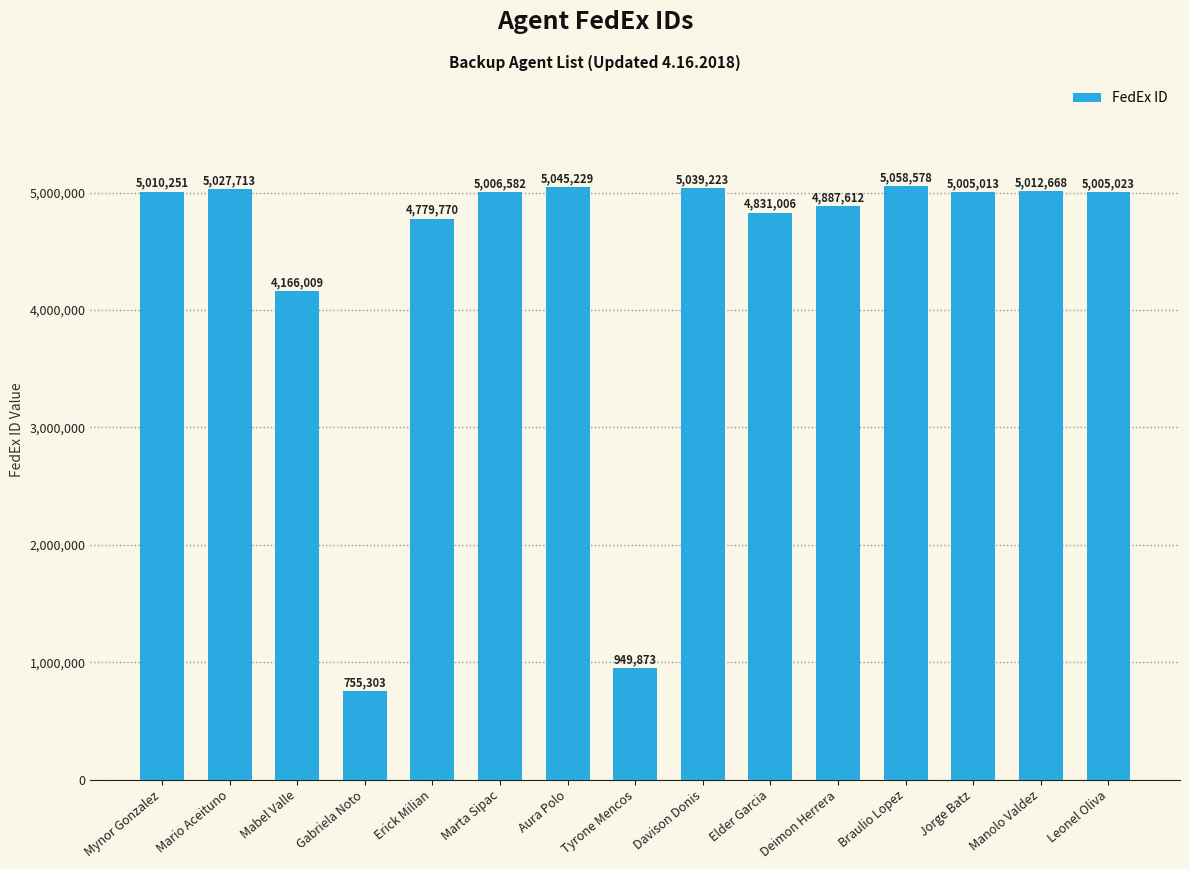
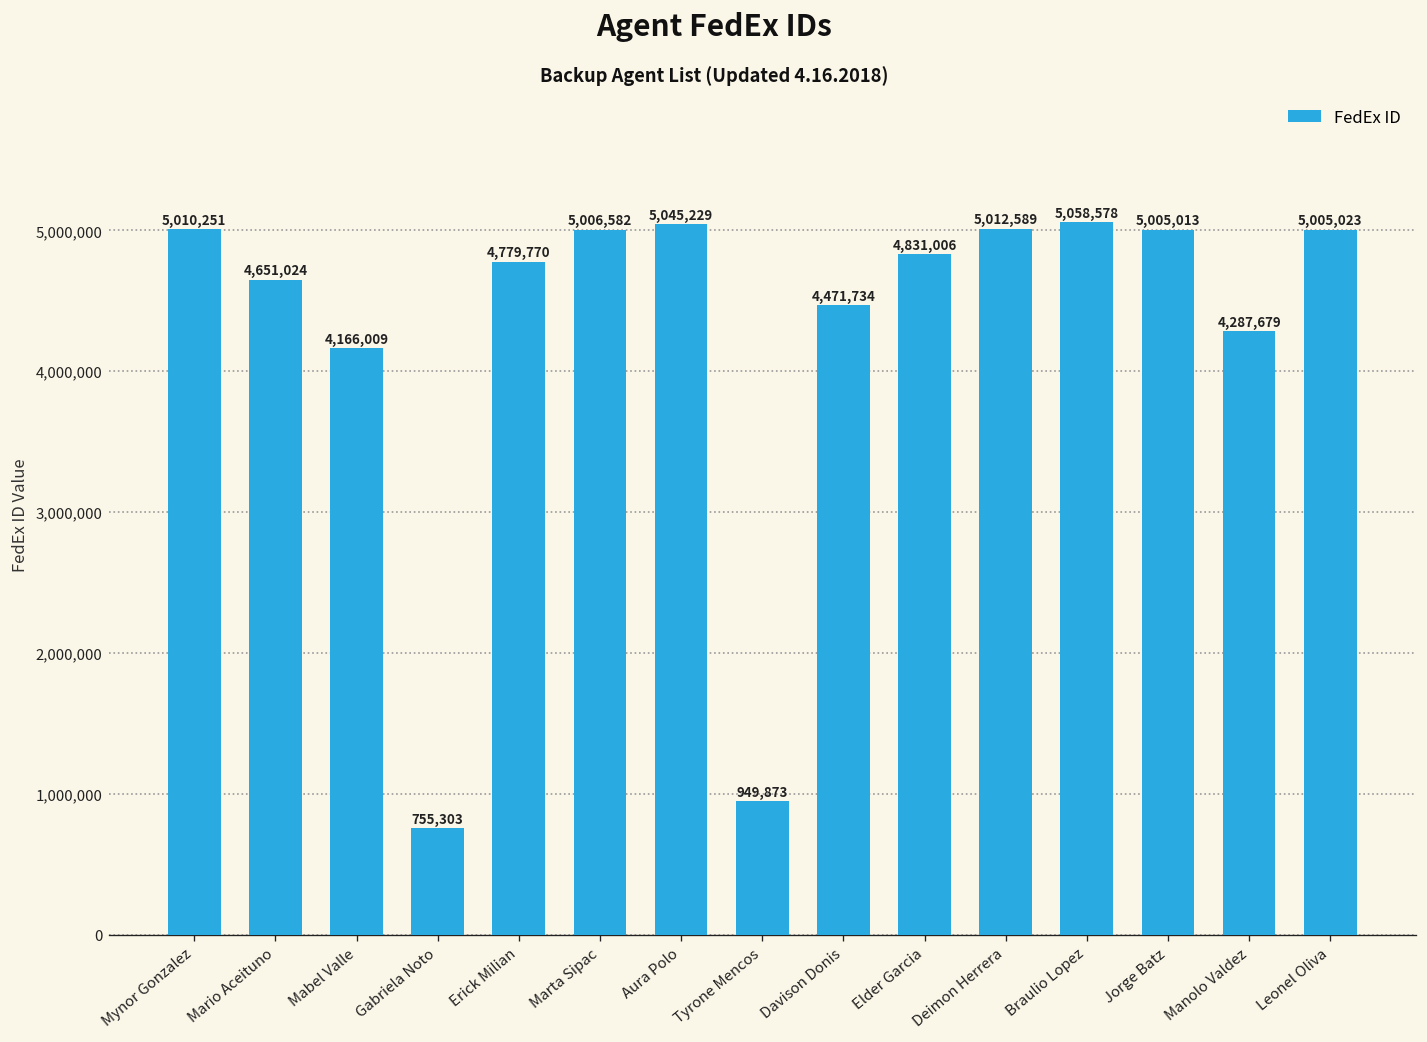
  {
    "Mynor Gonzalez": "5,010,251",
-   "Mario Aceituno": "5,027,713",
+   "Mario Aceituno": "4,651,024",
    "Mabel Valle": "4,166,009",
    "Gabriela Noto": "755,303",
    "Erick Milian": "4,779,770",
    "Marta Sipac": "5,006,582",
    "Aura Polo": "5,045,229",
    "Tyrone Mencos": "949,873",
-   "Davison Donis": "5,039,223",
+   "Davison Donis": "4,471,734",
    "Elder Garcia": "4,831,006",
-   "Deimon Herrera": "4,887,612",
+   "Deimon Herrera": "5,012,589",
    "Braulio Lopez": "5,058,578",
    "Jorge Batz": "5,005,013",
-   "Manolo Valdez": "5,012,668",
+   "Manolo Valdez": "4,287,679",
    "Leonel Oliva": "5,005,023"
  }
